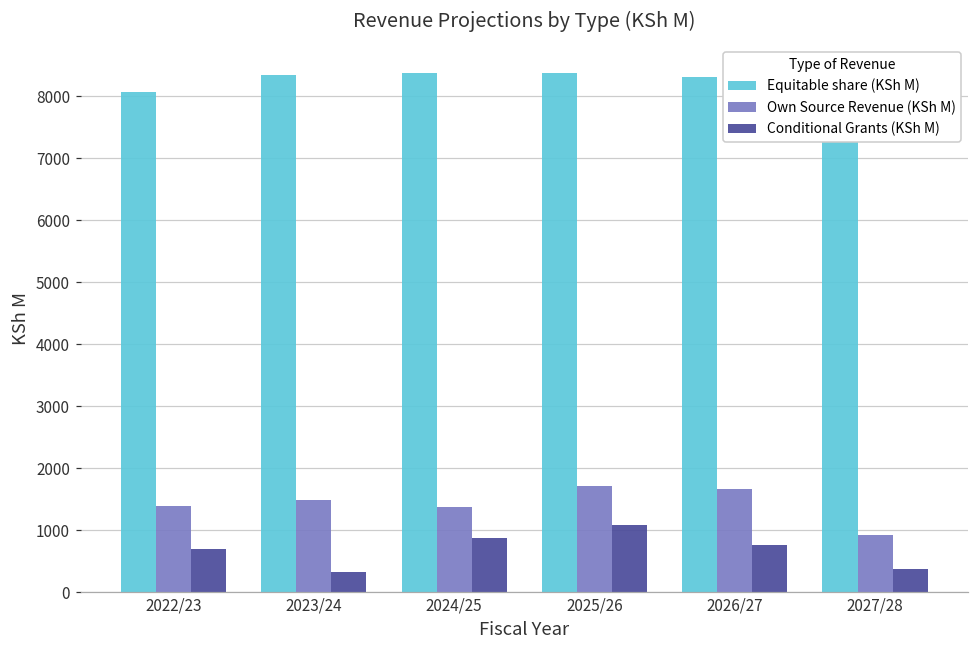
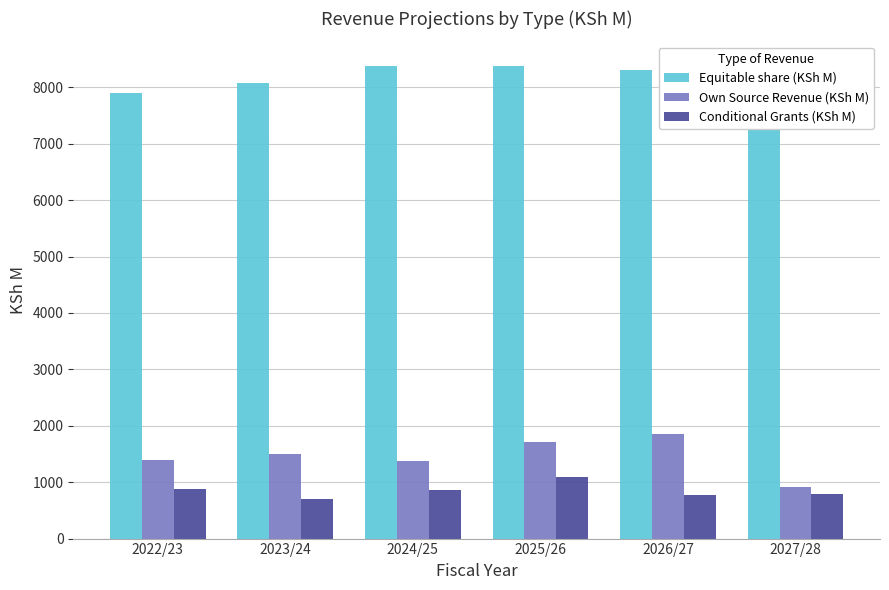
  {
    "Equitable share (KSh M)": {
-     "2022/23": 8100,
-     "2023/24": 8300,
+     "2022/23": 7900,
+     "2023/24": 8100,
      "2024/25": 8400,
      "2025/26": 8400,
      "2026/27": 8300
    },
    "Own Source Revenue (KSh M)": {
      "2022/23": 1400,
      "2023/24": 1500,
      "2024/25": 1400,
      "2025/26": 1700,
-     "2026/27": 1700,
+     "2026/27": 1900,
      "2027/28": 900
    },
    "Conditional Grants (KSh M)": {
-     "2022/23": 700,
-     "2023/24": 300,
+     "2022/23": 900,
+     "2023/24": 700,
      "2024/25": 900,
      "2025/26": 1100,
      "2026/27": 800,
-     "2027/28": 400
+     "2027/28": 800
    }
  }
